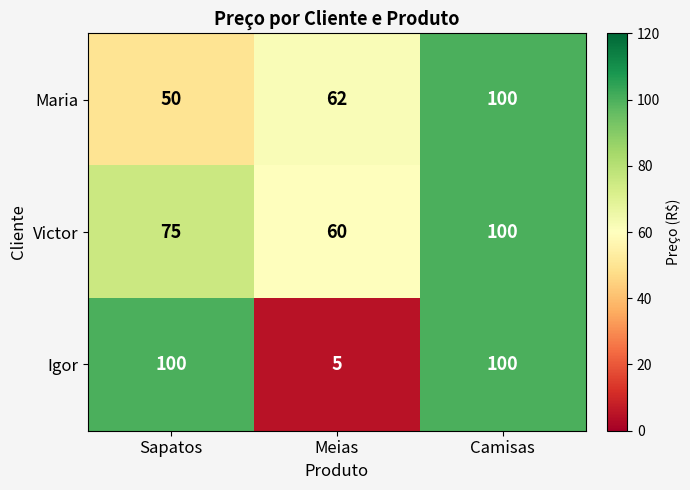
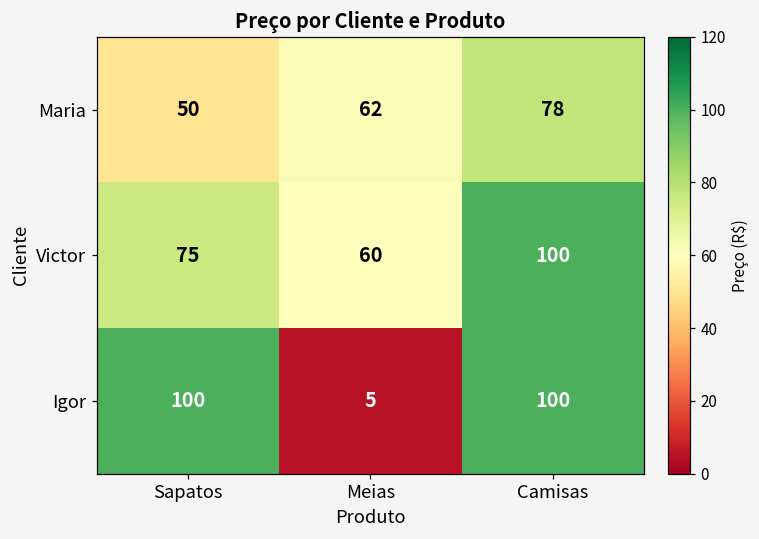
  {
    "Maria": {
      "Sapatos": 50,
      "Meias": 62,
-     "Camisas": 100
+     "Camisas": 78
    },
    "Victor": {
      "Sapatos": 75,
      "Meias": 60,
      "Camisas": 100
    },
    "Igor": {
      "Sapatos": 100,
      "Meias": 5,
      "Camisas": 100
    }
  }
